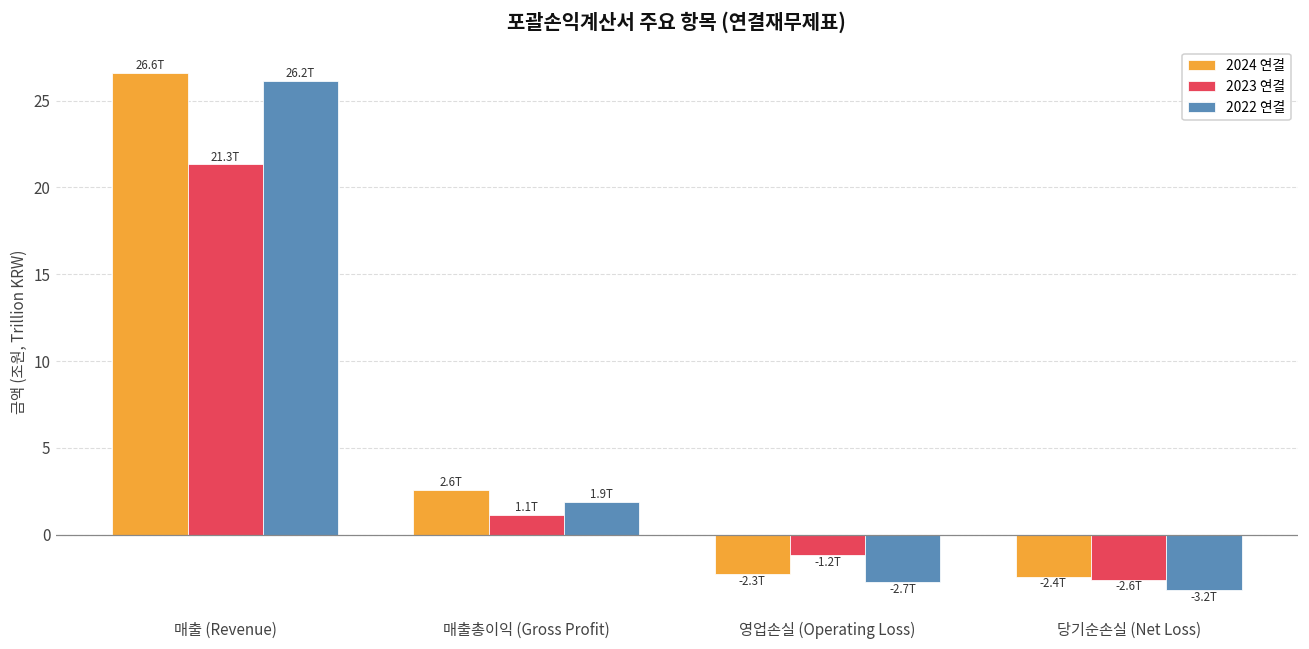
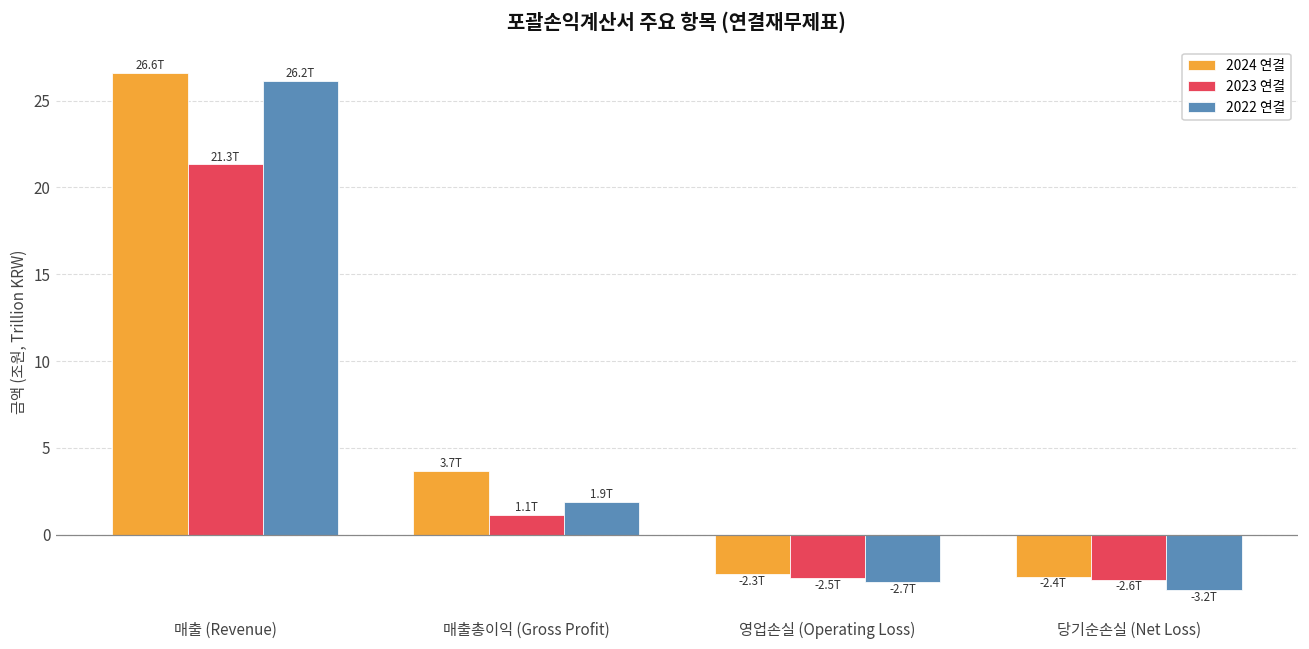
  {
    "2024 연결": {
      "매출 (Revenue)": "26.6T",
-     "매출총이익 (Gross Profit)": "2.6T",
+     "매출총이익 (Gross Profit)": "3.7T",
      "영업손실 (Operating Loss)": "-2.3T",
      "당기순손실 (Net Loss)": "-2.4T"
    },
    "2023 연결": {
      "매출 (Revenue)": "21.3T",
      "매출총이익 (Gross Profit)": "1.1T",
-     "영업손실 (Operating Loss)": "-1.2T",
+     "영업손실 (Operating Loss)": "-2.5T",
      "당기순손실 (Net Loss)": "-2.6T"
    },
    "2022 연결": {
      "매출 (Revenue)": "26.2T",
      "매출총이익 (Gross Profit)": "1.9T",
      "영업손실 (Operating Loss)": "-2.7T",
      "당기순손실 (Net Loss)": "-3.2T"
    }
  }
